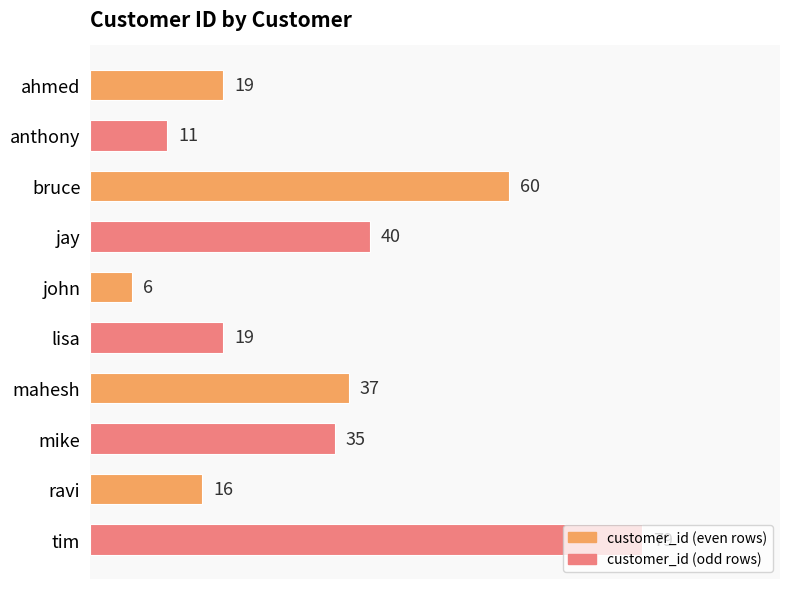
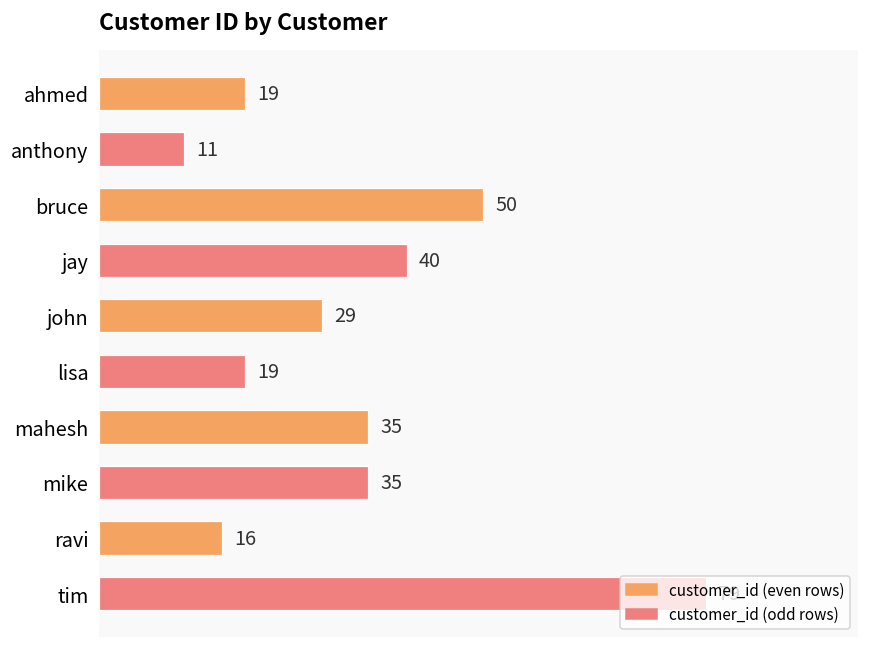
  {
    "ahmed": 19,
    "anthony": 11,
-   "bruce": 60,
+   "bruce": 50,
    "jay": 40,
-   "john": 6,
+   "john": 29,
    "lisa": 19,
-   "mahesh": 37,
+   "mahesh": 35,
    "mike": 35,
    "ravi": 16
  }
